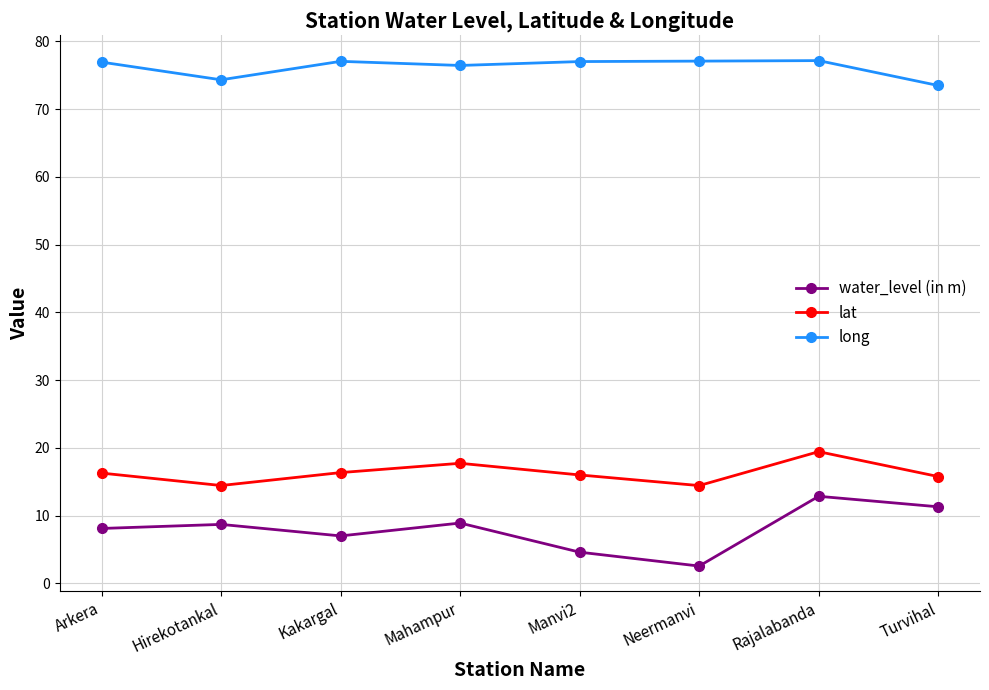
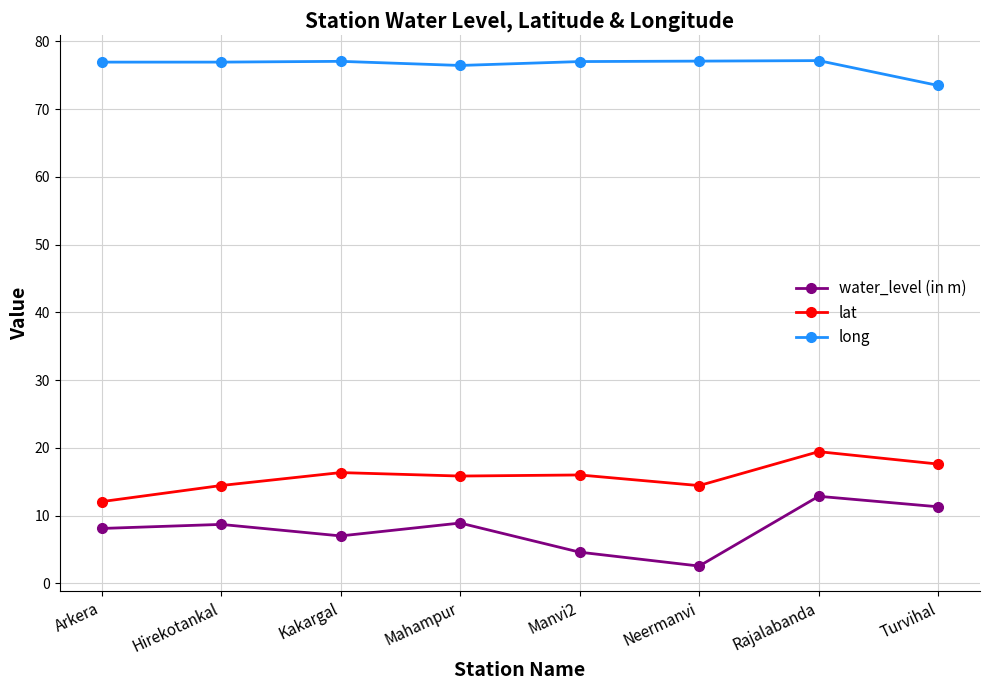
  {
    "water_level (in m)": {
      "Arkera": 8,
      "Hirekotankal": 9,
      "Kakargal": 7,
      "Mahampur": 9,
      "Manvi2": 5,
      "Neermanvi": 3,
      "Rajalabanda": 13,
      "Turvihal": 11
    },
    "lat": {
-     "Arkera": 16,
+     "Arkera": 12,
      "Hirekotankal": 14,
      "Kakargal": 16,
-     "Mahampur": 18,
+     "Mahampur": 16,
      "Manvi2": 16,
      "Neermanvi": 14,
      "Rajalabanda": 19,
-     "Turvihal": 16
+     "Turvihal": 18
    },
    "long": {
      "Arkera": 77,
-     "Hirekotankal": 74,
+     "Hirekotankal": 77,
      "Kakargal": 77,
      "Mahampur": 76,
      "Manvi2": 77,
      "Neermanvi": 77,
      "Rajalabanda": 77,
      "Turvihal": 74
    }
  }
